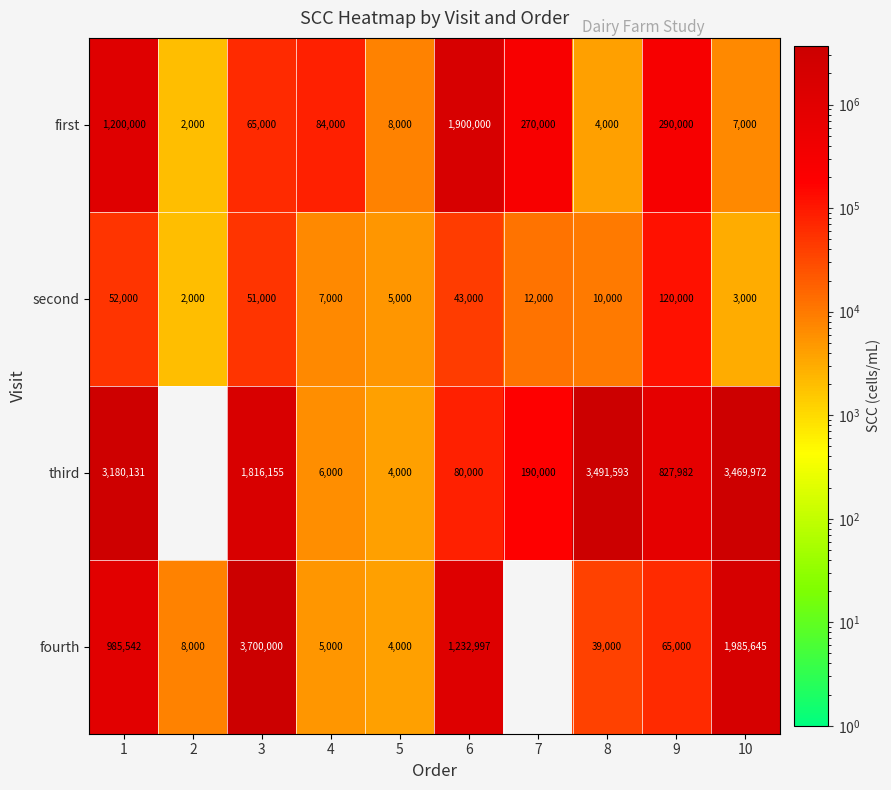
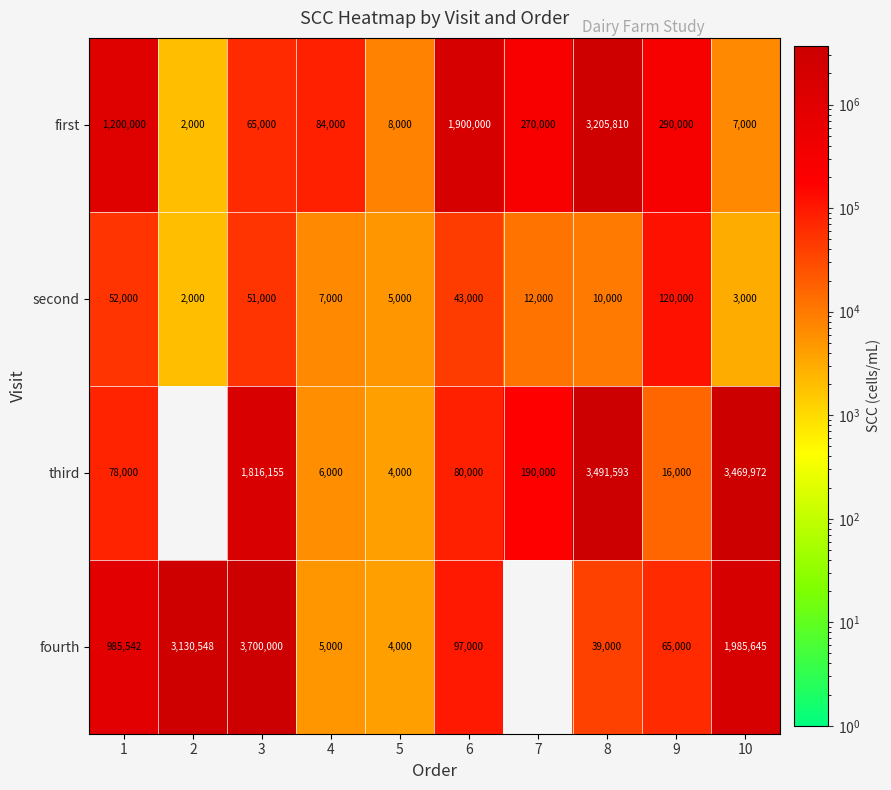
  {
    "first": {
      "1": "1,200,000",
      "2": "2,000",
      "3": "65,000",
      "4": "84,000",
      "5": "8,000",
      "6": "1,900,000",
      "7": "270,000",
-     "8": "4,000",
+     "8": "3,205,810",
      "9": "290,000",
      "10": "7,000"
    },
    "second": {
      "1": "52,000",
      "2": "2,000",
      "3": "51,000",
      "4": "7,000",
      "5": "5,000",
      "6": "43,000",
      "7": "12,000",
      "8": "10,000",
      "9": "120,000",
      "10": "3,000"
    },
    "third": {
-     "1": "3,180,131",
+     "1": "78,000",
      "3": "1,816,155",
      "4": "6,000",
      "5": "4,000",
      "6": "80,000",
      "7": "190,000",
      "8": "3,491,593",
-     "9": "827,982",
+     "9": "16,000",
      "10": "3,469,972"
    },
    "fourth": {
      "1": "985,542",
-     "2": "8,000",
+     "2": "3,130,548",
      "3": "3,700,000",
      "4": "5,000",
      "5": "4,000",
-     "6": "1,232,997",
+     "6": "97,000",
      "8": "39,000",
      "9": "65,000",
      "10": "1,985,645"
    }
  }
